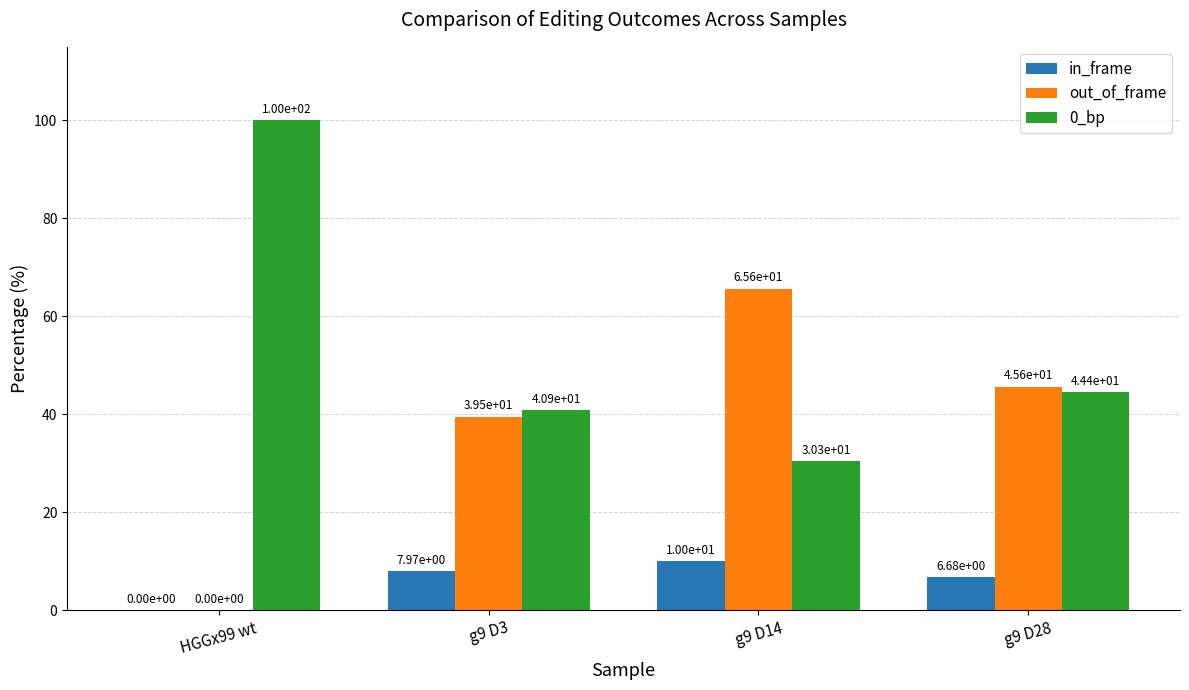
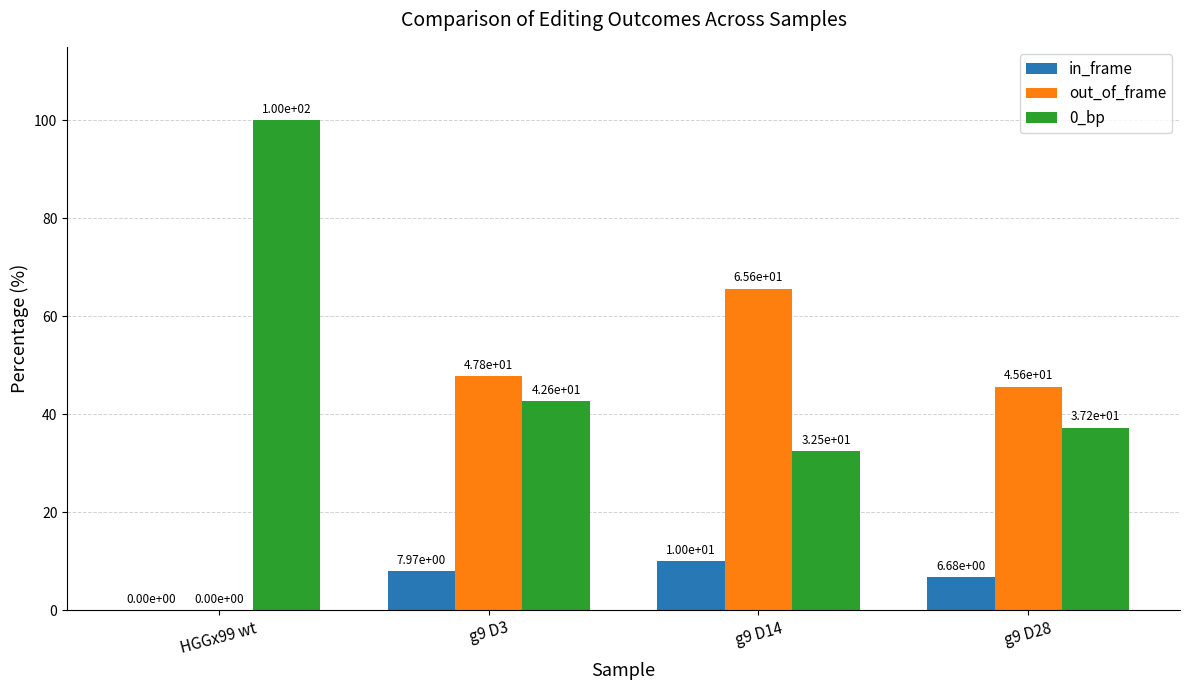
  {
    "in_frame": {
      "HGGx99 wt": "0.00e+00",
      "g9 D3": "7.97e+00",
      "g9 D14": "1.00e+01",
      "g9 D28": "6.68e+00"
    },
    "out_of_frame": {
      "HGGx99 wt": "0.00e+00",
-     "g9 D3": "3.95e+01",
+     "g9 D3": "4.78e+01",
      "g9 D14": "6.56e+01",
      "g9 D28": "4.56e+01"
    },
    "0_bp": {
      "HGGx99 wt": "1.00e+02",
-     "g9 D3": "4.09e+01",
-     "g9 D14": "3.03e+01",
-     "g9 D28": "4.44e+01"
+     "g9 D3": "4.26e+01",
+     "g9 D14": "3.25e+01",
+     "g9 D28": "3.72e+01"
    }
  }
